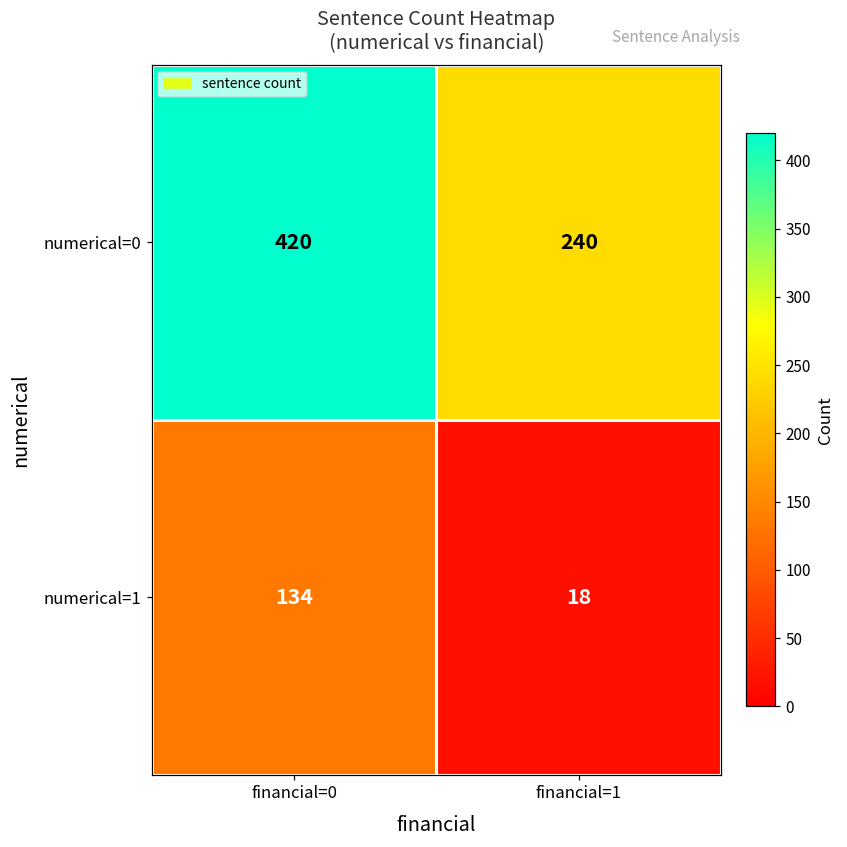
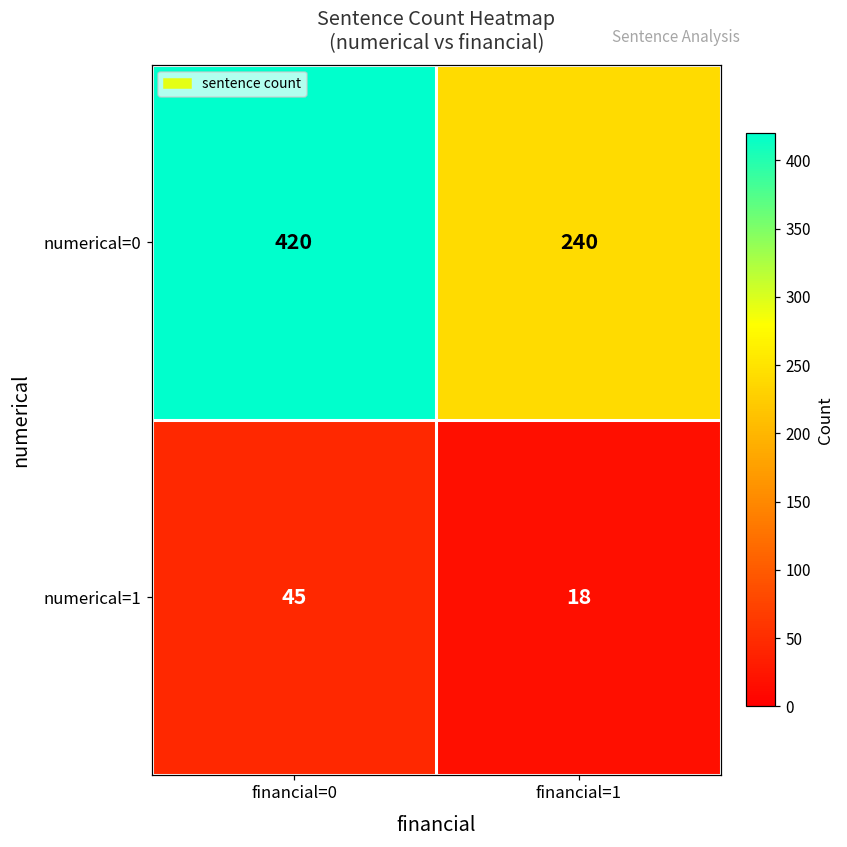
  {
    "numerical=0": {
      "financial=0": 420,
      "financial=1": 240
    },
    "numerical=1": {
-     "financial=0": 134,
+     "financial=0": 45,
      "financial=1": 18
    }
  }
